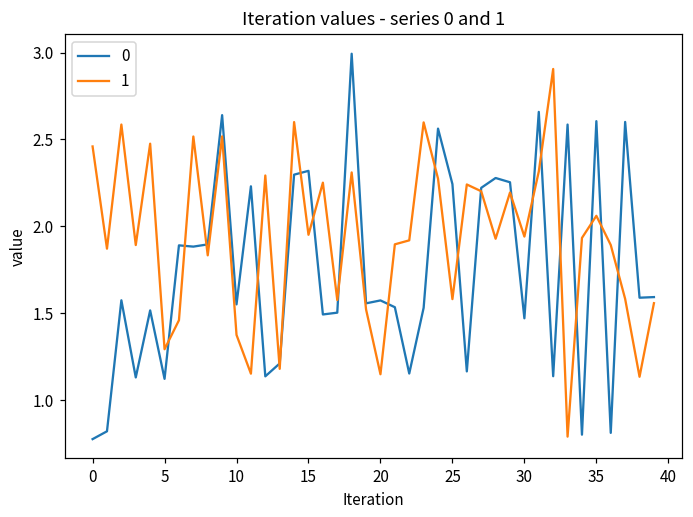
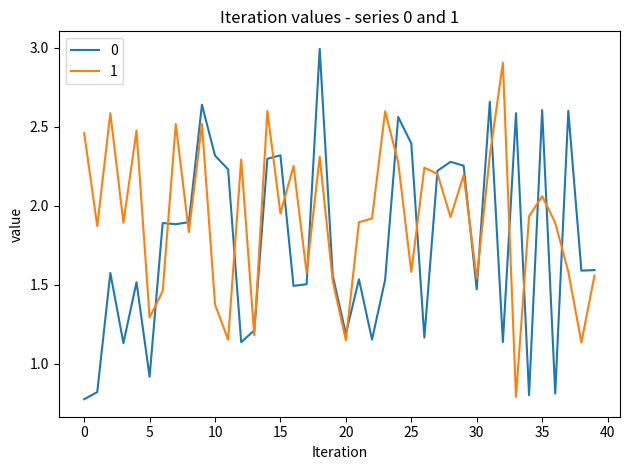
  {
    "0": {
      "0": 0.78,
-     "5": 1.12,
-     "10": 1.55,
+     "5": 0.92,
+     "10": 2.32,
      "15": 2.32,
-     "20": 1.57,
-     "25": 2.24,
+     "20": 1.19,
+     "25": 2.39,
      "30": 1.47,
      "35": 2.61
    },
    "1": {
      "0": 2.46,
      "5": 1.29,
      "10": 1.38,
      "15": 1.95,
      "20": 1.15,
      "25": 1.58,
-     "30": 1.94,
+     "30": 1.54,
      "35": 2.06
    }
  }
